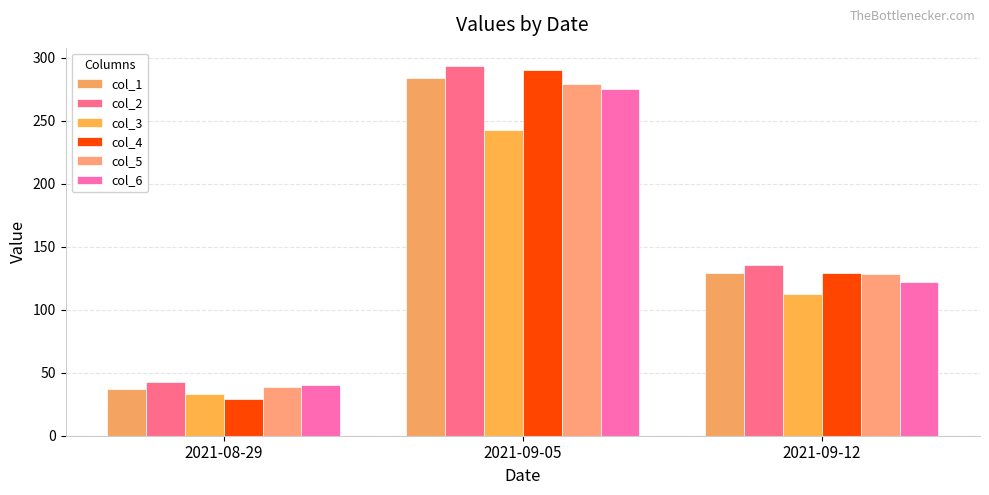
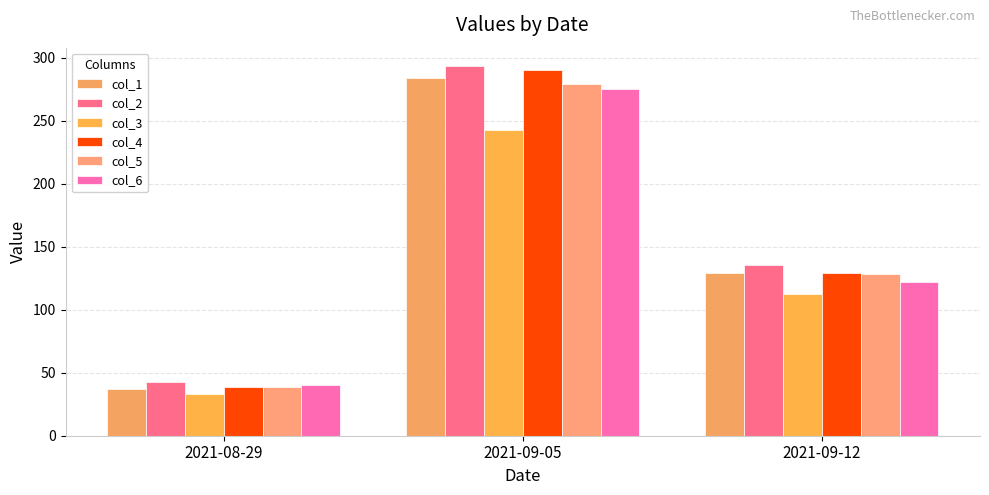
  {
    "col_4": {
-     "2021-08-29": 29,
+     "2021-08-29": 39,
      "2021-09-05": 290,
      "2021-09-12": 129
    }
  }
